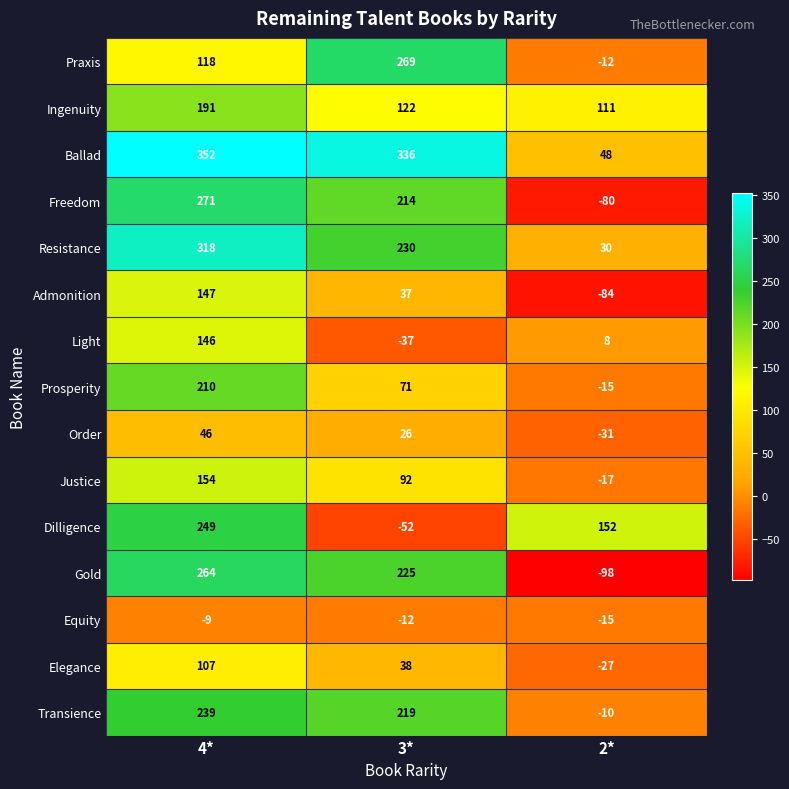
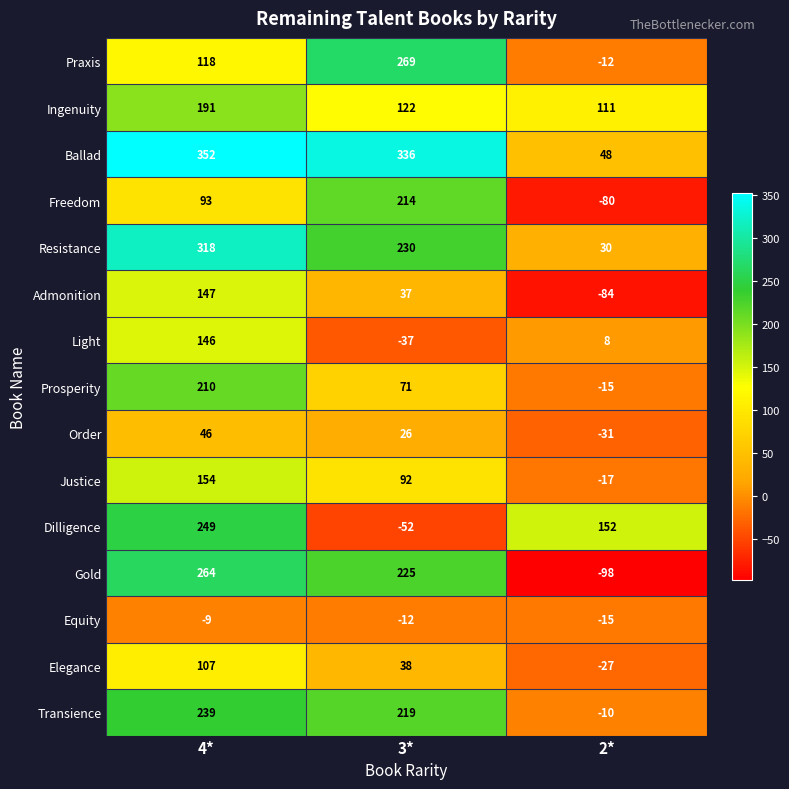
  {
    "Praxis": {
      "4*": 118,
      "3*": 269,
      "2*": -12
    },
    "Ingenuity": {
      "4*": 191,
      "3*": 122,
      "2*": 111
    },
    "Ballad": {
      "4*": 352,
      "3*": 336,
      "2*": 48
    },
    "Freedom": {
-     "4*": 271,
+     "4*": 93,
      "3*": 214,
      "2*": -80
    },
    "Resistance": {
      "4*": 318,
      "3*": 230,
      "2*": 30
    },
    "Admonition": {
      "4*": 147,
      "3*": 37,
      "2*": -84
    },
    "Light": {
      "4*": 146,
      "3*": -37,
      "2*": 8
    },
    "Prosperity": {
      "4*": 210,
      "3*": 71,
      "2*": -15
    },
    "Order": {
      "4*": 46,
      "3*": 26,
      "2*": -31
    },
    "Justice": {
      "4*": 154,
      "3*": 92,
      "2*": -17
    },
    "Dilligence": {
      "4*": 249,
      "3*": -52,
      "2*": 152
    },
    "Gold": {
      "4*": 264,
      "3*": 225,
      "2*": -98
    },
    "Equity": {
      "4*": -9,
      "3*": -12,
      "2*": -15
    },
    "Elegance": {
      "4*": 107,
      "3*": 38,
      "2*": -27
    },
    "Transience": {
      "4*": 239,
      "3*": 219,
      "2*": -10
    }
  }
